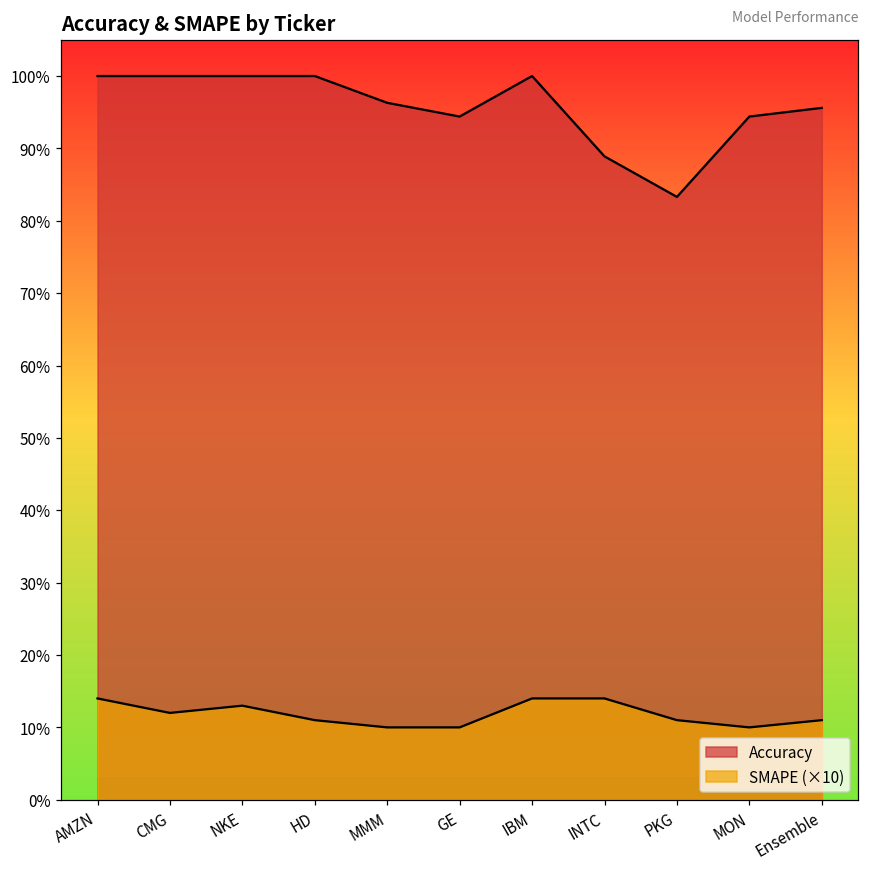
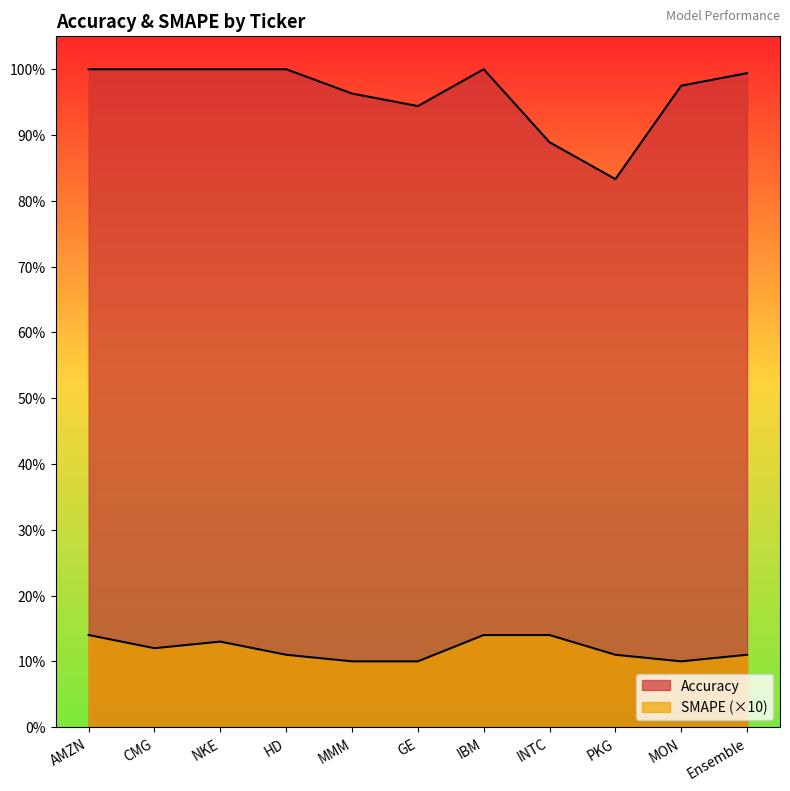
  {
    "Accuracy": {
      "AMZN": "100%",
      "CMG": "100%",
      "NKE": "100%",
      "HD": "100%",
      "MMM": "96%",
      "GE": "94%",
      "IBM": "100%",
      "INTC": "89%",
      "PKG": "83%",
-     "MON": "94%",
-     "Ensemble": "96%"
+     "MON": "98%",
+     "Ensemble": "99%"
    },
    "SMAPE (×10)": {
      "AMZN": "14%",
      "CMG": "12%",
      "NKE": "13%",
      "HD": "11%",
      "MMM": "10%",
      "GE": "10%",
      "IBM": "14%",
      "INTC": "14%",
      "PKG": "11%",
      "MON": "10%",
      "Ensemble": "11%"
    }
  }
